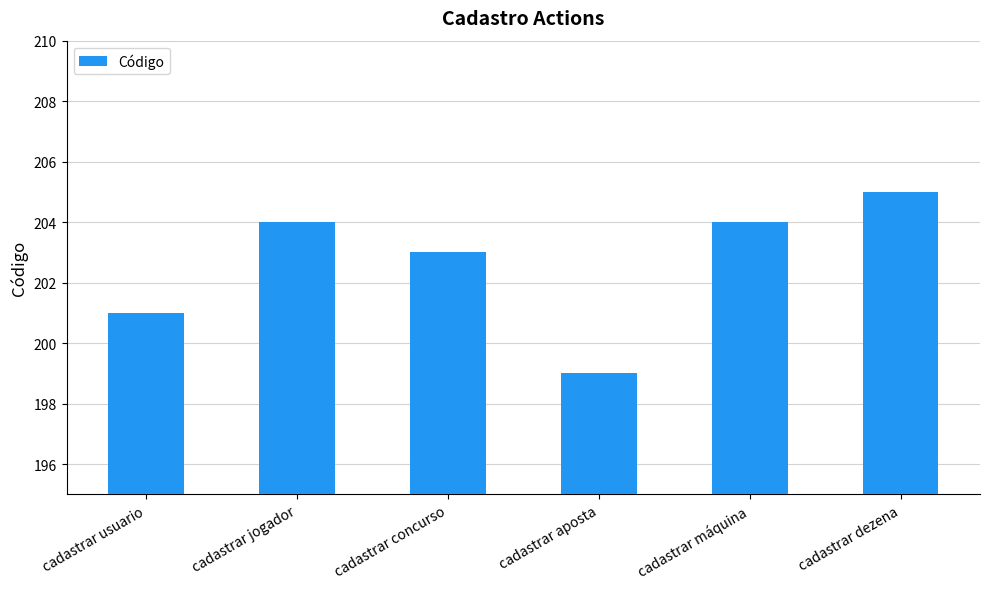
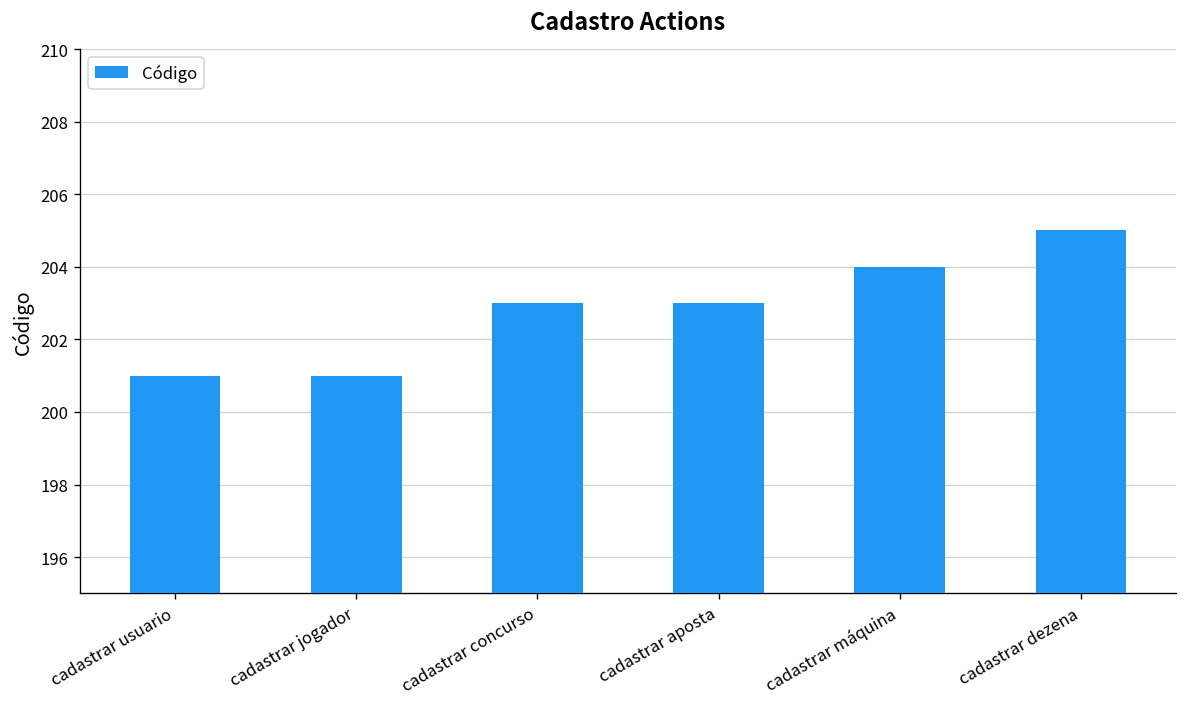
  {
    "cadastrar usuario": 201,
-   "cadastrar jogador": 204,
+   "cadastrar jogador": 201,
    "cadastrar concurso": 203,
-   "cadastrar aposta": 199,
+   "cadastrar aposta": 203,
    "cadastrar máquina": 204,
    "cadastrar dezena": 205
  }
